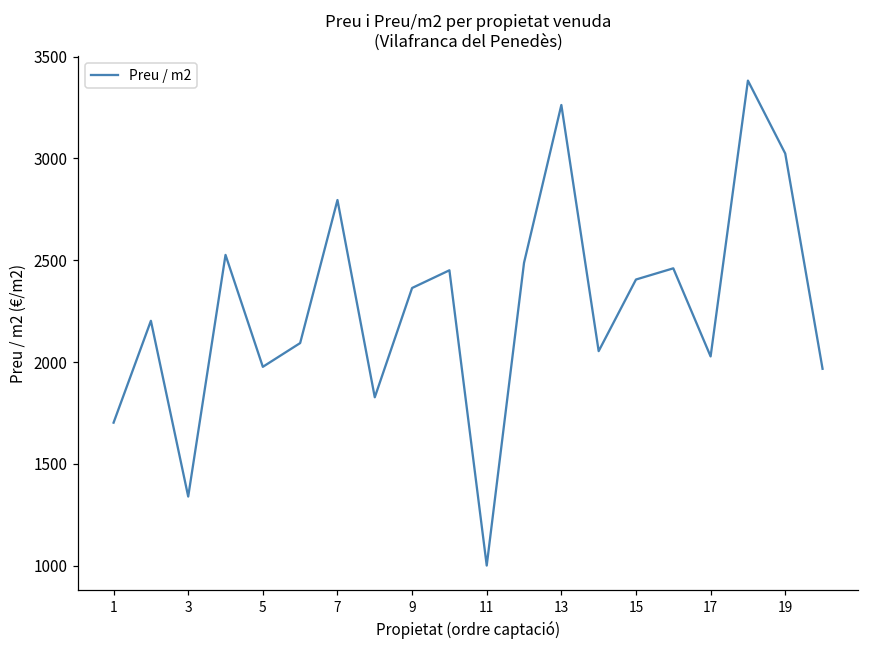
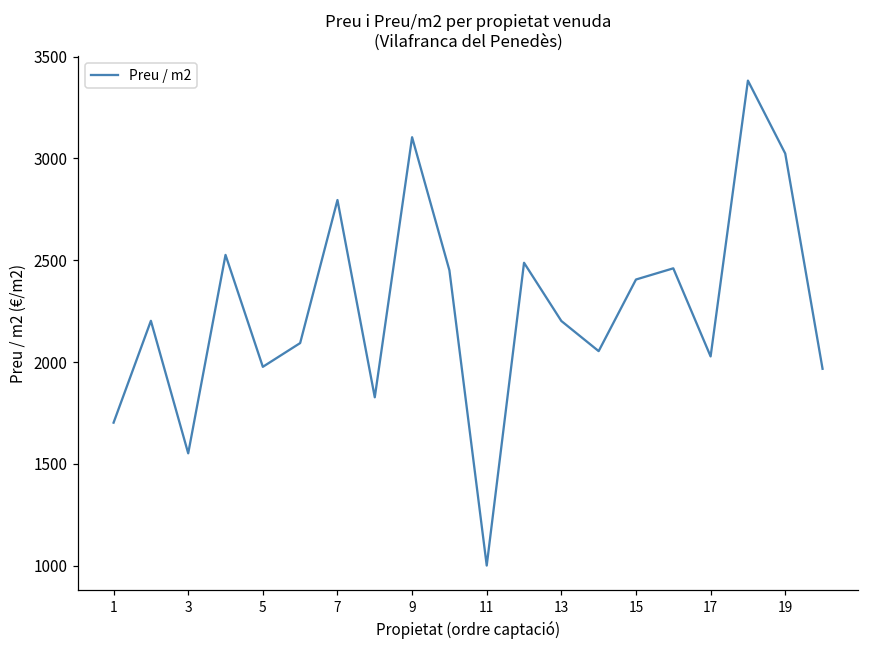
  {
    "1": 1700,
-   "3": 1340,
+   "3": 1550,
    "5": 1980,
    "7": 2800,
-   "9": 2360,
+   "9": 3100,
    "11": 1000,
-   "13": 3260,
+   "13": 2200,
    "15": 2410,
    "17": 2030,
    "19": 3020
  }
